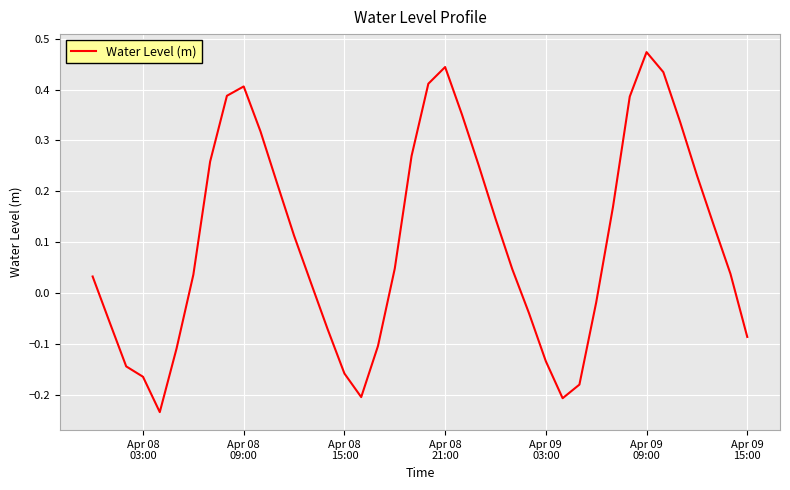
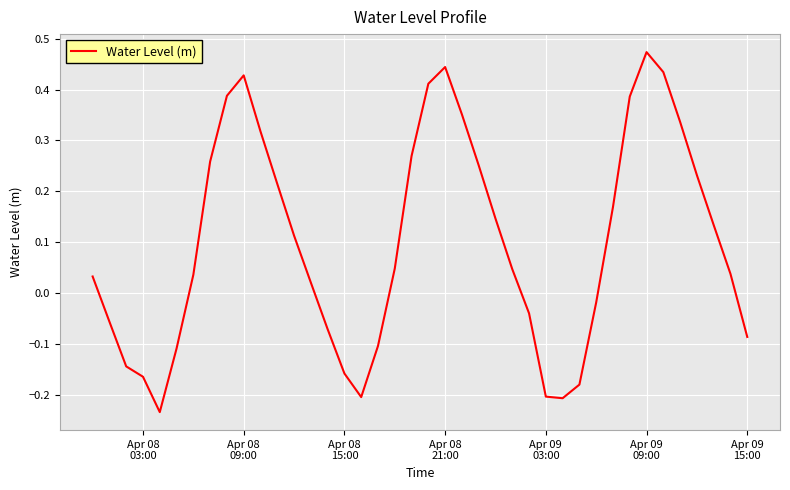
  {
    "Apr 08 03:00": -0.16,
-   "Apr 08 09:00": 0.41,
+   "Apr 08 09:00": 0.43,
    "Apr 08 15:00": -0.16,
    "Apr 08 21:00": 0.44,
-   "Apr 09 03:00": -0.13,
+   "Apr 09 03:00": -0.20,
    "Apr 09 09:00": 0.47,
    "Apr 09 15:00": -0.09
  }
